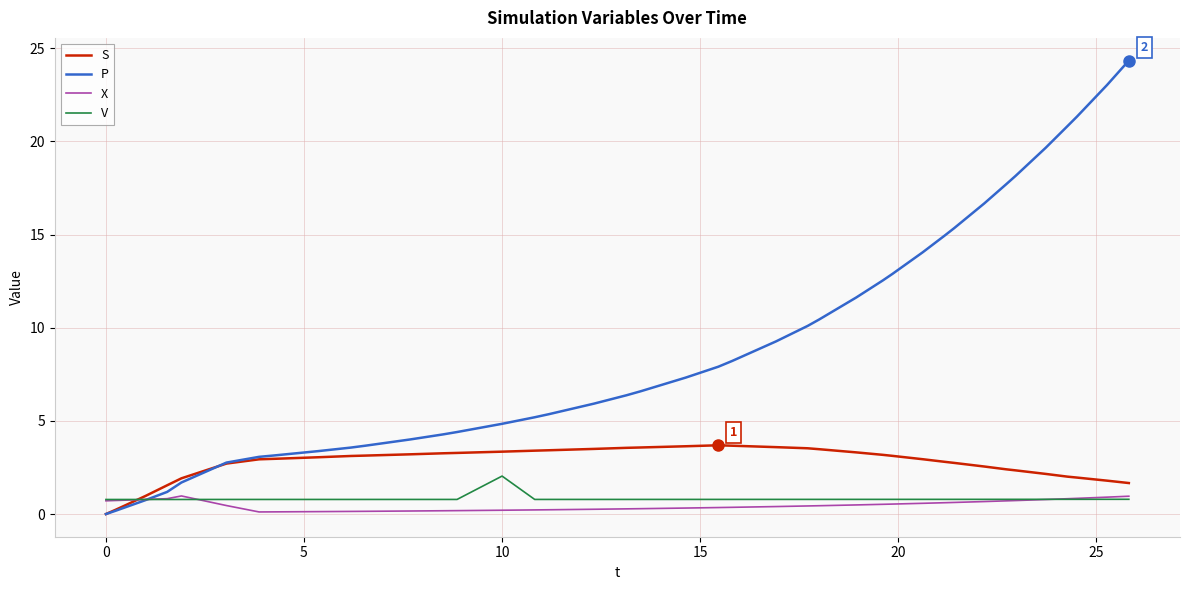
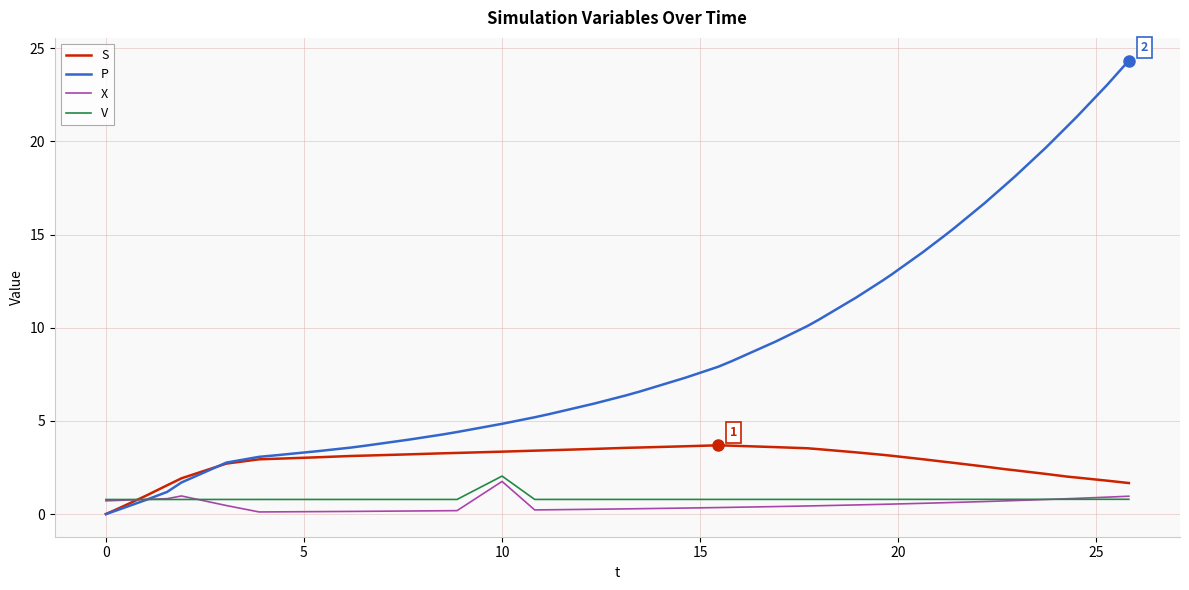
  {
    "X": {
-     "10": 0.2
+     "10": 1.8
    },
    "V": {
      "10": 2.0
    }
  }
